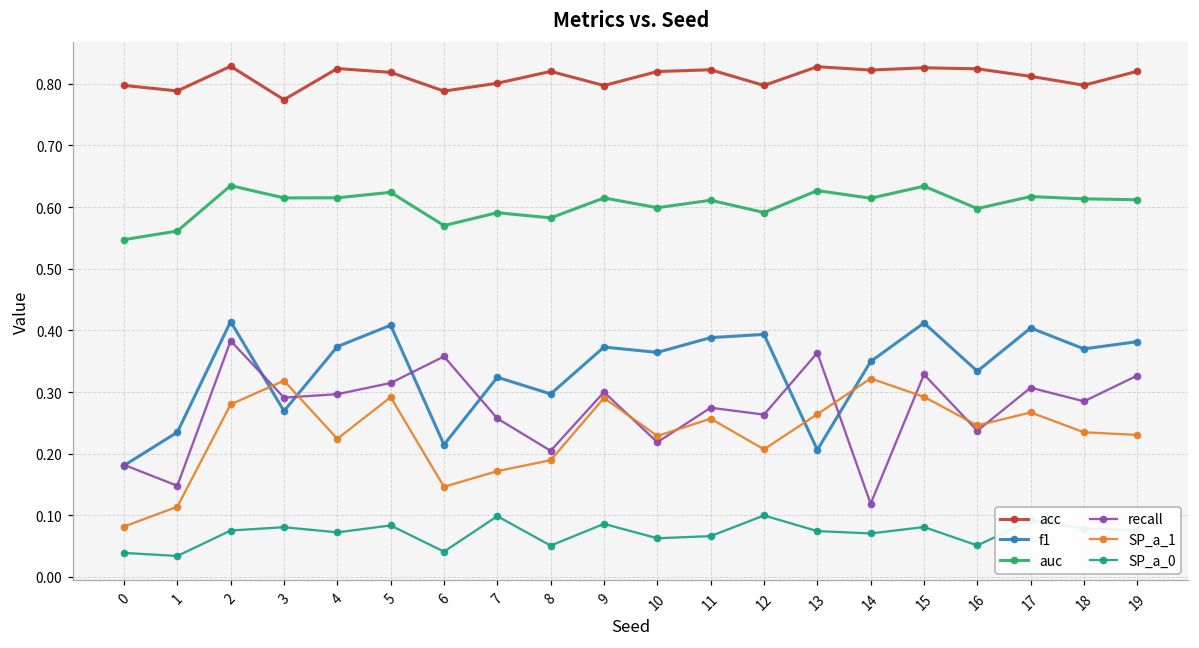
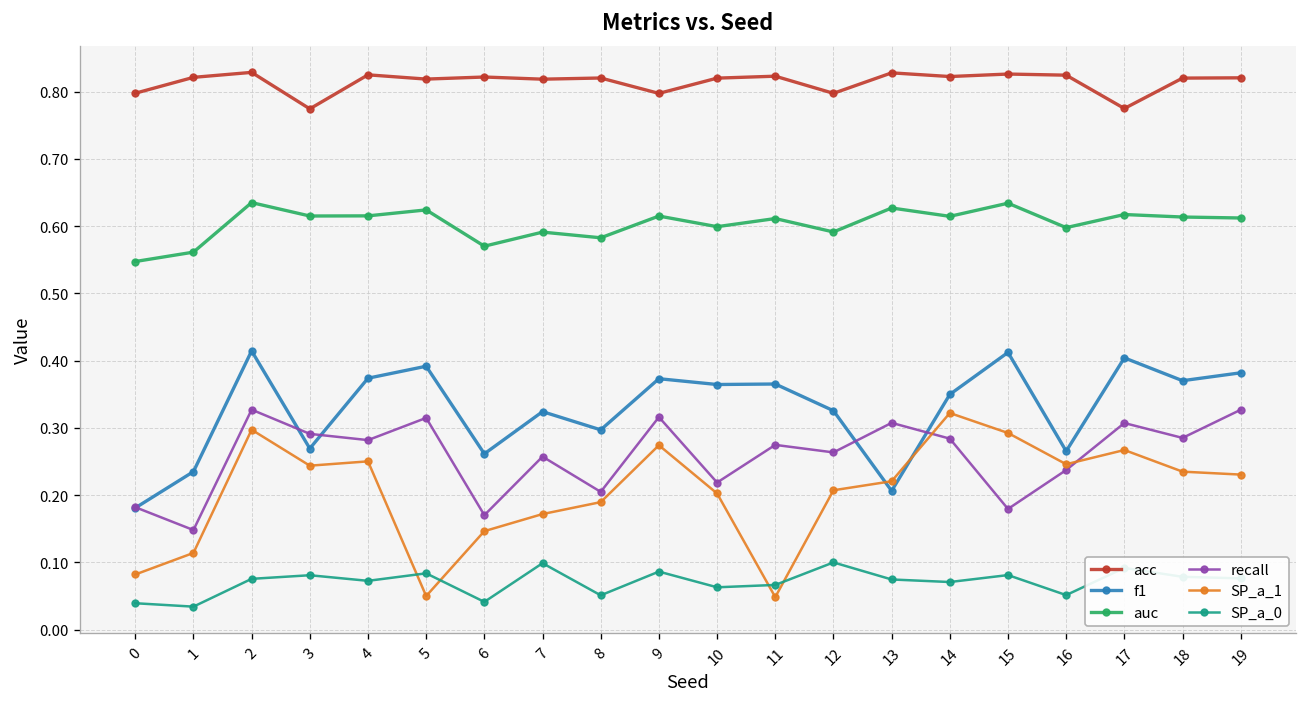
  {
    "acc": {
      "0": 0.80,
-     "1": 0.79,
+     "1": 0.82,
      "2": 0.83,
      "3": 0.77,
      "4": 0.82,
      "5": 0.82,
-     "6": 0.79,
-     "7": 0.80,
+     "6": 0.82,
+     "7": 0.82,
      "8": 0.82,
      "9": 0.80,
      "10": 0.82,
      "11": 0.82,
      "12": 0.80,
      "13": 0.83,
      "14": 0.82,
      "15": 0.83,
      "16": 0.82,
-     "17": 0.81,
-     "18": 0.80,
+     "17": 0.77,
+     "18": 0.82,
      "19": 0.82
    },
    "f1": {
      "1": 0.23,
      "2": 0.41,
      "3": 0.27,
      "4": 0.37,
-     "5": 0.41,
-     "6": 0.21,
+     "5": 0.39,
+     "6": 0.26,
      "7": 0.32,
      "8": 0.30,
      "9": 0.37,
      "10": 0.36,
-     "11": 0.39,
-     "12": 0.39,
+     "11": 0.37,
+     "12": 0.33,
      "13": 0.21,
      "14": 0.35,
      "15": 0.41,
-     "16": 0.33,
+     "16": 0.27,
      "17": 0.40,
      "18": 0.37,
      "19": 0.38
    },
    "recall": {
      "1": 0.15,
-     "2": 0.38,
+     "2": 0.33,
      "3": 0.29,
-     "4": 0.30,
+     "4": 0.28,
      "5": 0.31,
-     "6": 0.36,
+     "6": 0.17,
      "7": 0.26,
      "8": 0.20,
-     "9": 0.30,
+     "9": 0.32,
      "10": 0.22,
      "11": 0.27,
      "12": 0.26,
-     "13": 0.36,
-     "14": 0.12,
-     "15": 0.33,
+     "13": 0.31,
+     "14": 0.28,
+     "15": 0.18,
      "16": 0.24,
      "17": 0.31,
      "18": 0.28,
      "19": 0.33
    },
    "SP_a_1": {
      "0": 0.08,
      "1": 0.11,
-     "2": 0.28,
-     "3": 0.32,
-     "4": 0.22,
-     "5": 0.29,
+     "2": 0.30,
+     "3": 0.24,
+     "4": 0.25,
+     "5": 0.05,
      "6": 0.15,
      "7": 0.17,
      "8": 0.19,
-     "9": 0.29,
-     "10": 0.23,
-     "11": 0.26,
+     "9": 0.27,
+     "10": 0.20,
+     "11": 0.05,
      "12": 0.21,
-     "13": 0.26,
+     "13": 0.22,
      "14": 0.32,
      "15": 0.29,
      "16": 0.25,
      "17": 0.27,
      "18": 0.23,
      "19": 0.23
    }
  }
